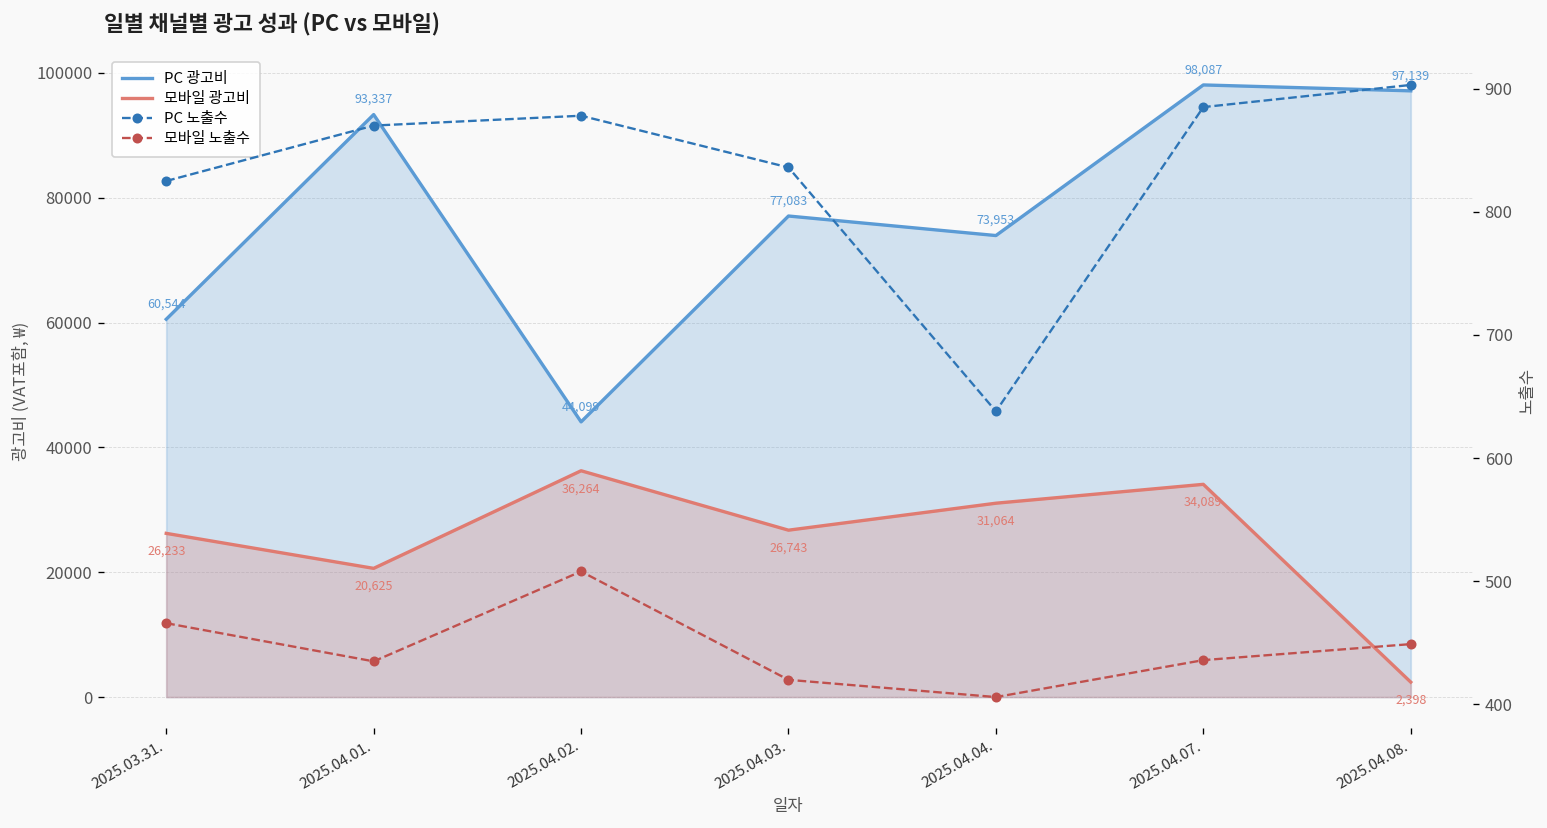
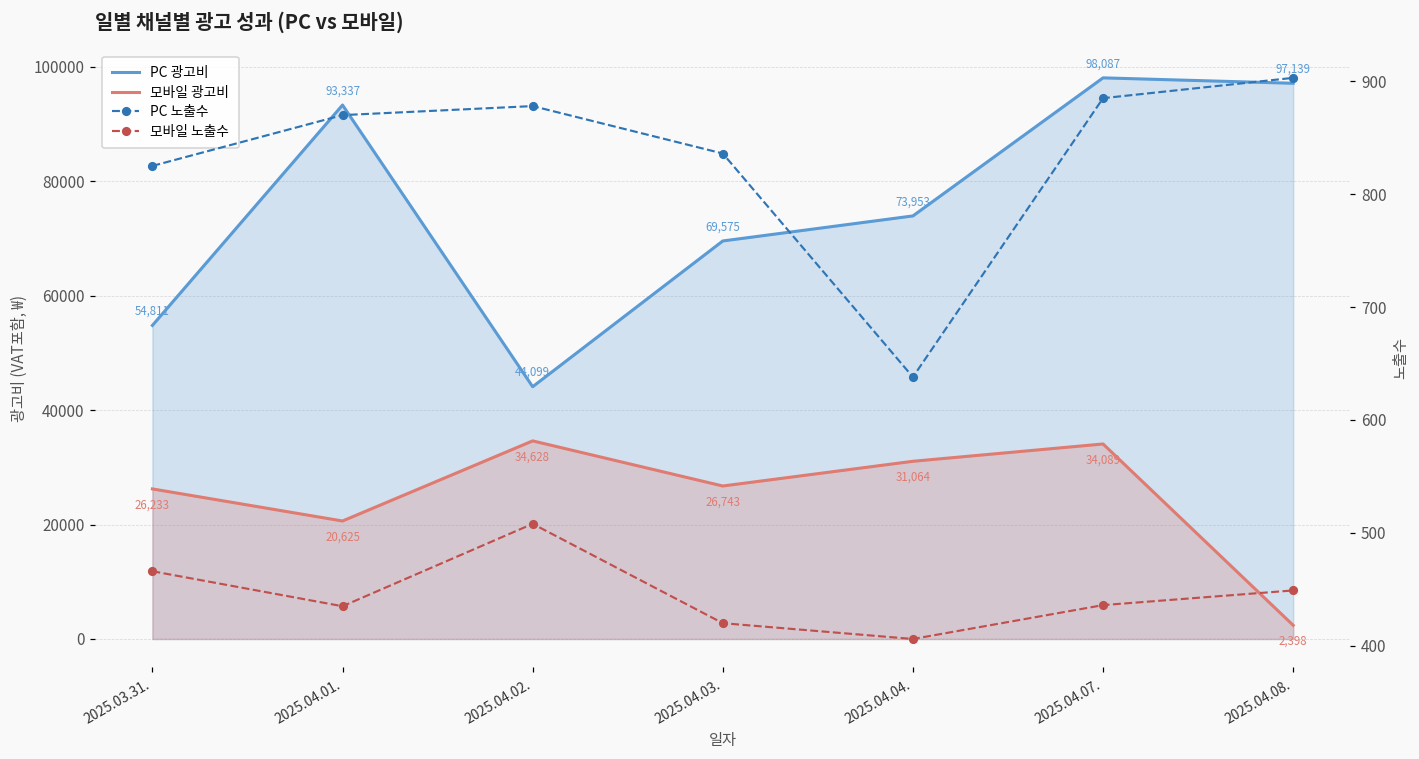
  {
    "PC 광고비": {
-     "2025.03.31.": "60,544",
+     "2025.03.31.": "54,811",
      "2025.04.01.": "93,337",
      "2025.04.02.": "44,099",
-     "2025.04.03.": "77,083",
+     "2025.04.03.": "69,575",
      "2025.04.04.": "73,953",
      "2025.04.07.": "98,087",
      "2025.04.08.": "97,139"
    },
    "모바일 광고비": {
      "2025.03.31.": "26,233",
      "2025.04.01.": "20,625",
-     "2025.04.02.": "36,264",
+     "2025.04.02.": "34,628",
      "2025.04.03.": "26,743",
      "2025.04.04.": "31,064",
      "2025.04.07.": "34,089",
      "2025.04.08.": "2,398"
    }
  }
